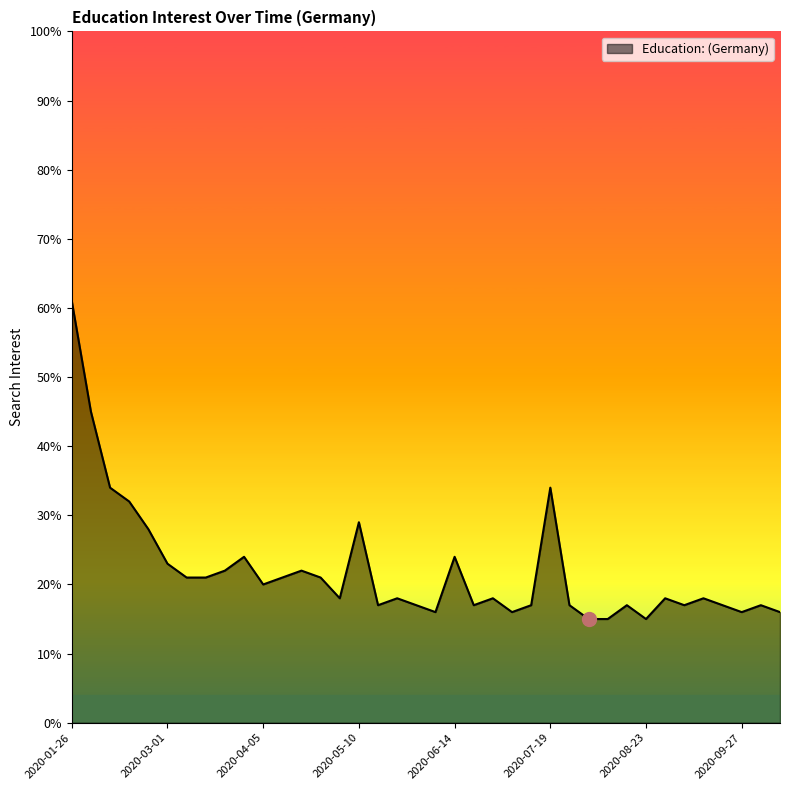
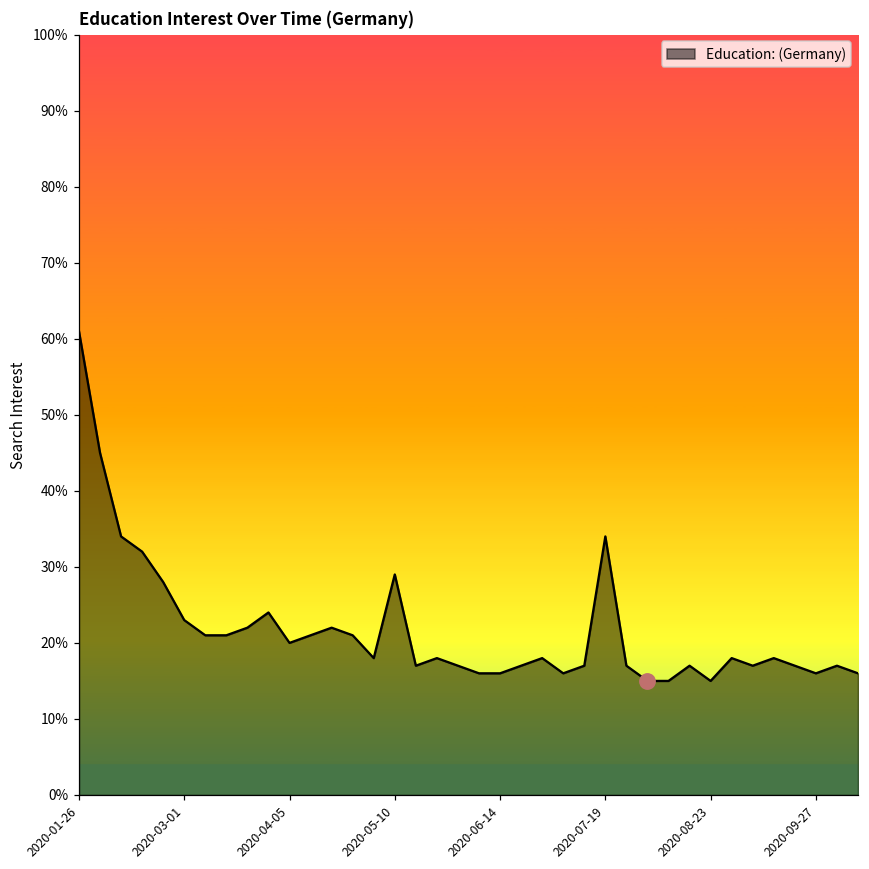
  {
    "Education: (Germany)": {
      "2020-01-26": "61%",
      "2020-03-01": "23%",
      "2020-04-05": "20%",
      "2020-05-10": "29%",
-     "2020-06-14": "24%",
+     "2020-06-14": "16%",
      "2020-07-19": "34%",
      "2020-08-23": "15%",
      "2020-09-27": "16%"
    }
  }
